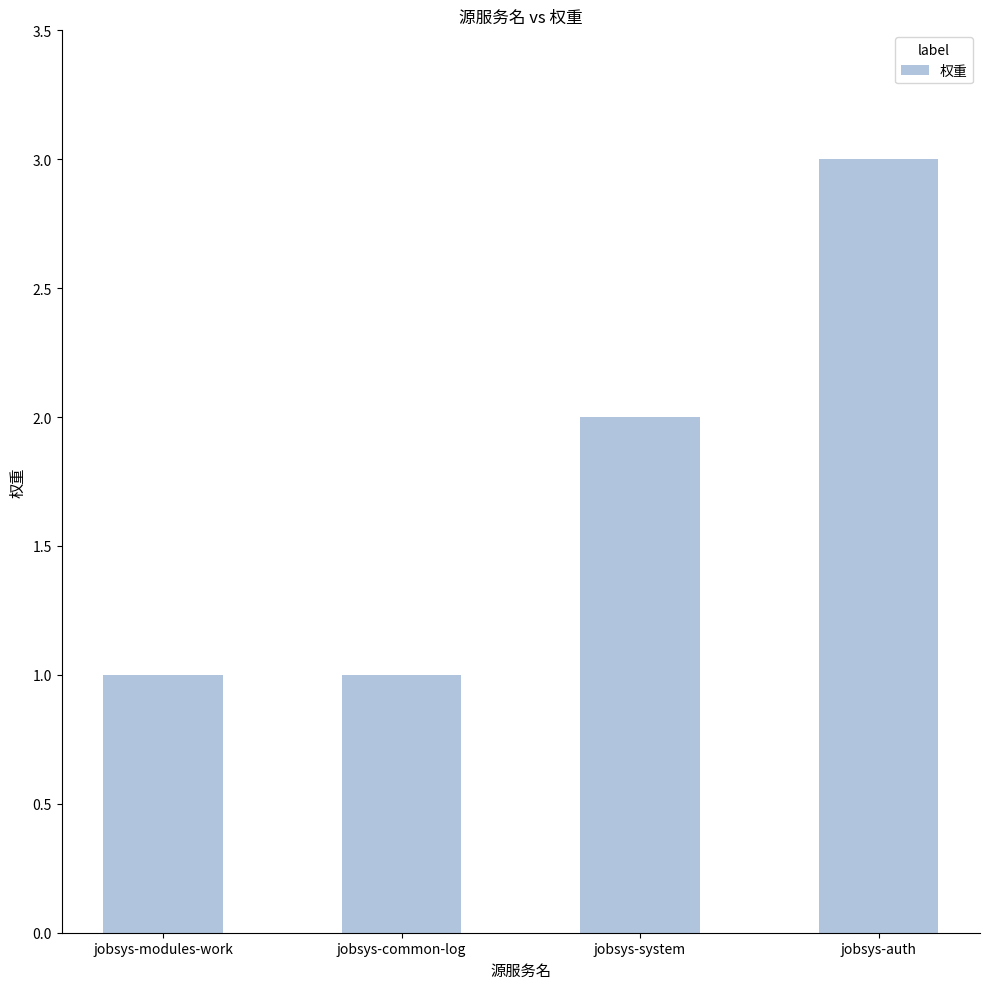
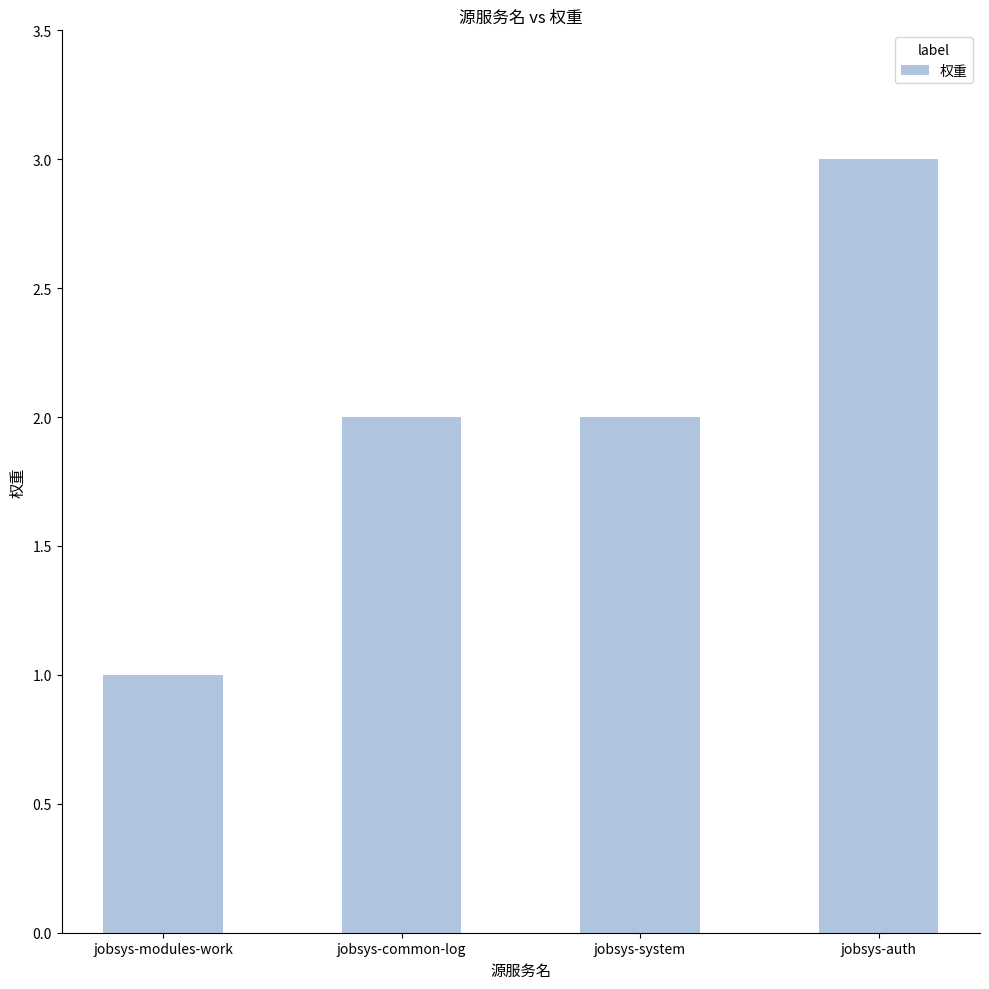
  {
    "jobsys-modules-work": 1,
-   "jobsys-common-log": 1,
+   "jobsys-common-log": 2,
    "jobsys-system": 2,
    "jobsys-auth": 3
  }
